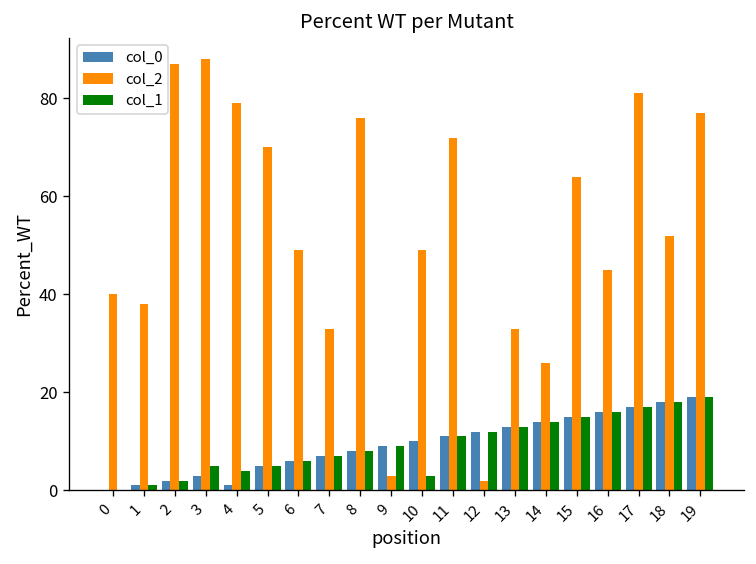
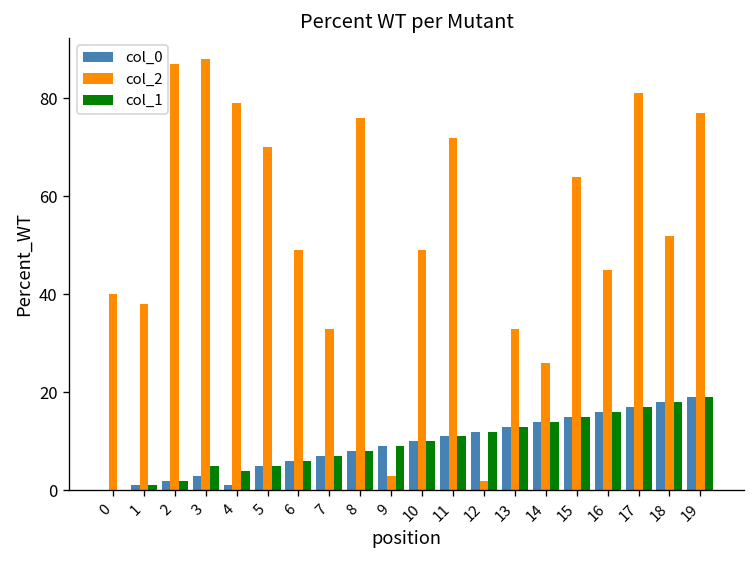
  {
    "col_0": {
      "0": 0,
      "1": 1,
      "2": 2,
      "3": 3,
      "4": 1,
      "5": 5,
      "6": 6,
      "7": 7,
      "8": 8,
      "9": 9,
      "10": 10,
      "11": 11,
      "12": 12,
      "13": 13,
      "14": 14,
      "15": 15,
      "16": 16,
      "17": 17,
      "18": 18,
      "19": 19
    },
    "col_2": {
      "0": 40,
      "1": 38,
      "2": 87,
      "3": 88,
      "4": 79,
      "5": 70,
      "6": 49,
      "7": 33,
      "8": 76,
      "9": 3,
      "10": 49,
      "11": 72,
      "12": 2,
      "13": 33,
      "14": 26,
      "15": 64,
      "16": 45,
      "17": 81,
      "18": 52,
      "19": 77
    },
    "col_1": {
      "0": 0,
      "1": 1,
      "2": 2,
      "3": 5,
      "4": 4,
      "5": 5,
      "6": 6,
      "7": 7,
      "8": 8,
      "9": 9,
-     "10": 3,
+     "10": 10,
      "11": 11,
      "12": 12,
      "13": 13,
      "14": 14,
      "15": 15,
      "16": 16,
      "17": 17,
      "18": 18,
      "19": 19
    }
  }
